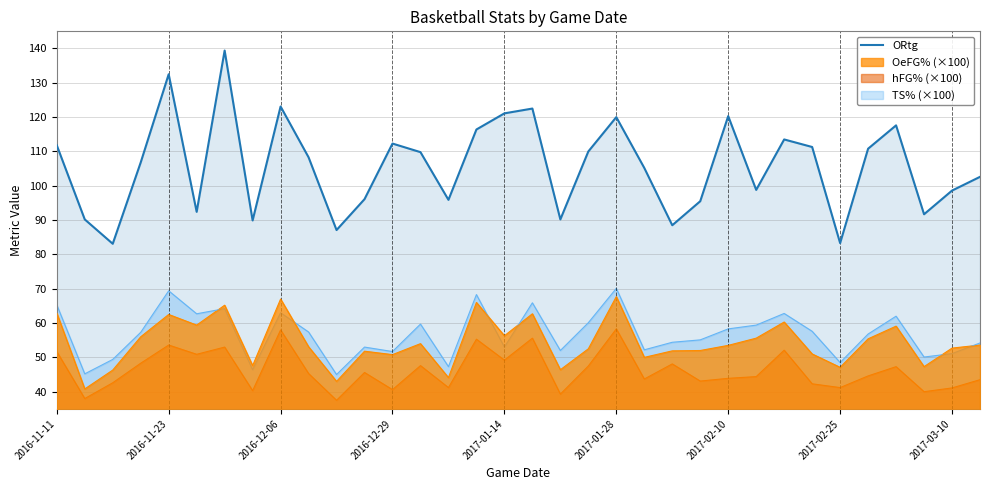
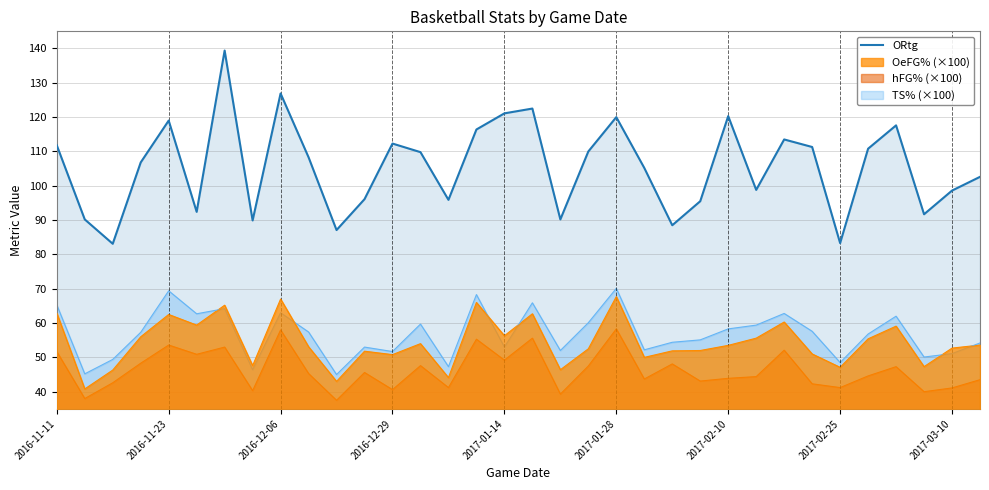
  {
    "ORtg": {
      "2016-11-11": 112,
-     "2016-11-23": 133,
-     "2016-12-06": 123,
+     "2016-11-23": 119,
+     "2016-12-06": 127,
      "2016-12-29": 112,
      "2017-01-14": 121,
      "2017-01-28": 120,
      "2017-02-10": 120,
      "2017-02-25": 83,
      "2017-03-10": 99
    },
    "TS% (×100)": {
      "2016-11-11": 65,
      "2016-11-23": 69,
      "2016-12-06": 63,
      "2016-12-29": 52,
      "2017-01-14": 53,
      "2017-01-28": 70,
      "2017-02-10": 58,
      "2017-02-25": 49,
      "2017-03-10": 51
    }
  }
